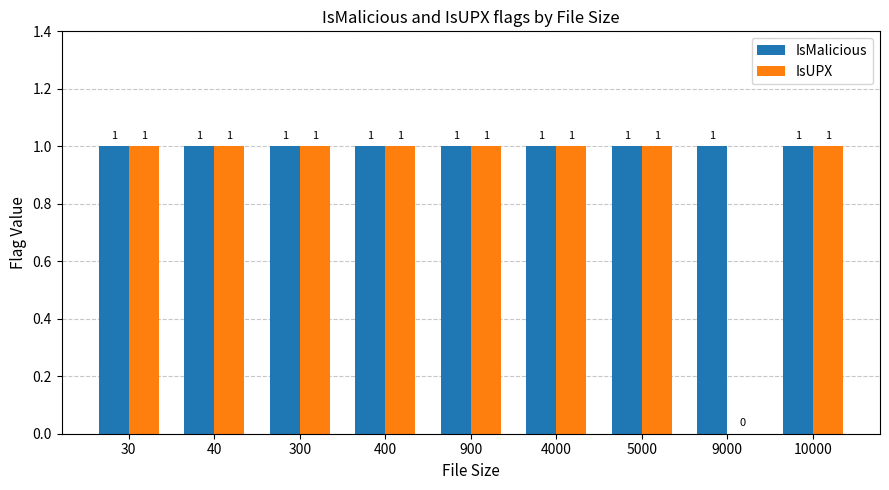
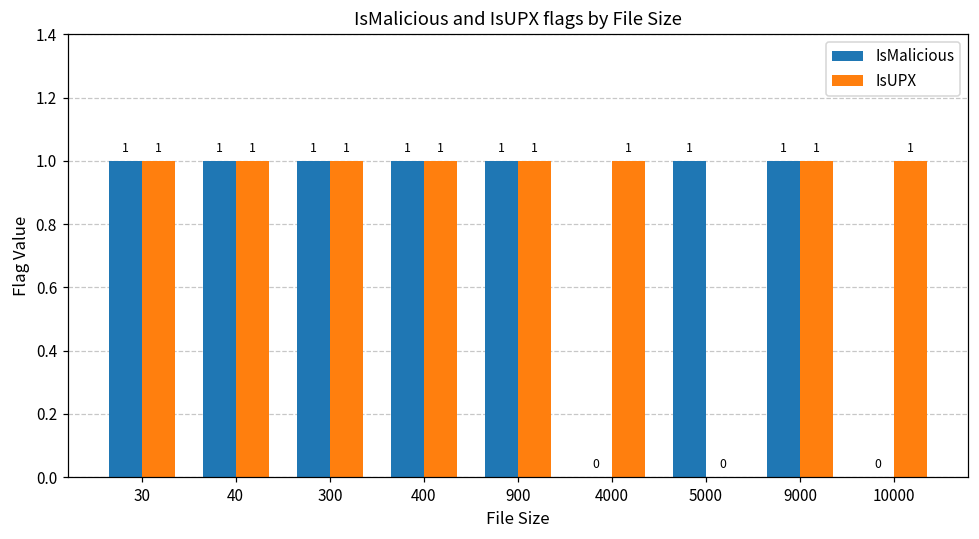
  {
    "IsMalicious": {
      "30": 1,
      "40": 1,
      "300": 1,
      "400": 1,
      "900": 1,
-     "4000": 1,
+     "4000": 0,
      "5000": 1,
      "9000": 1,
-     "10000": 1
+     "10000": 0
    },
    "IsUPX": {
      "30": 1,
      "40": 1,
      "300": 1,
      "400": 1,
      "900": 1,
      "4000": 1,
-     "5000": 1,
-     "9000": 0,
+     "5000": 0,
+     "9000": 1,
      "10000": 1
    }
  }
